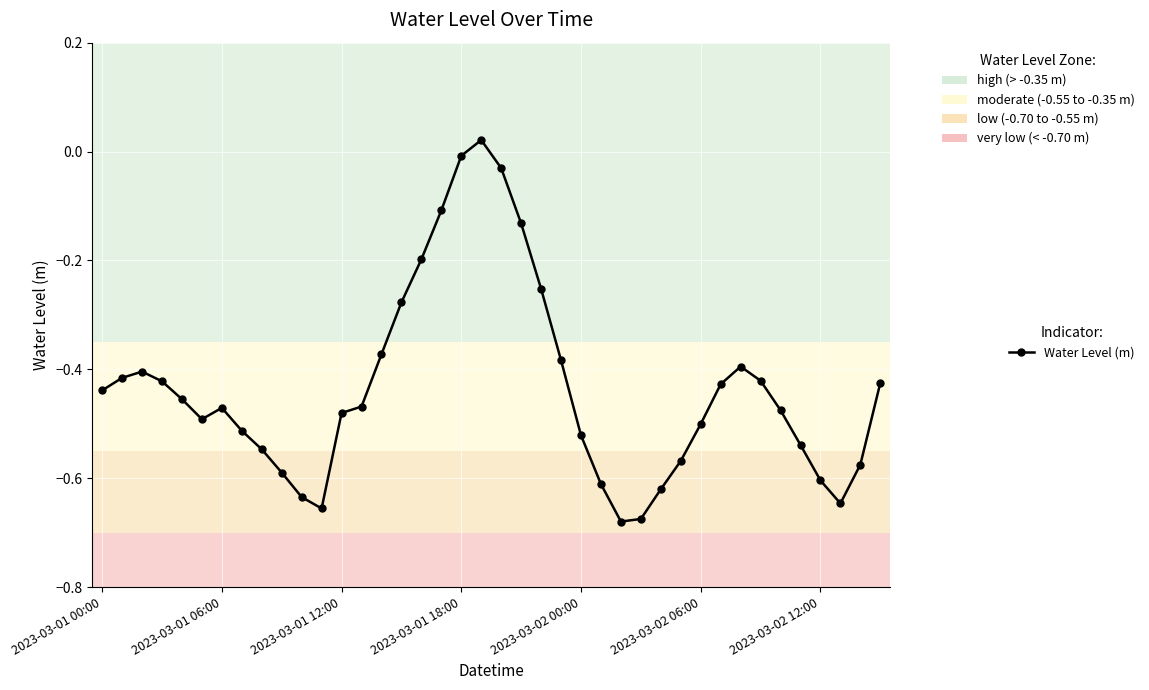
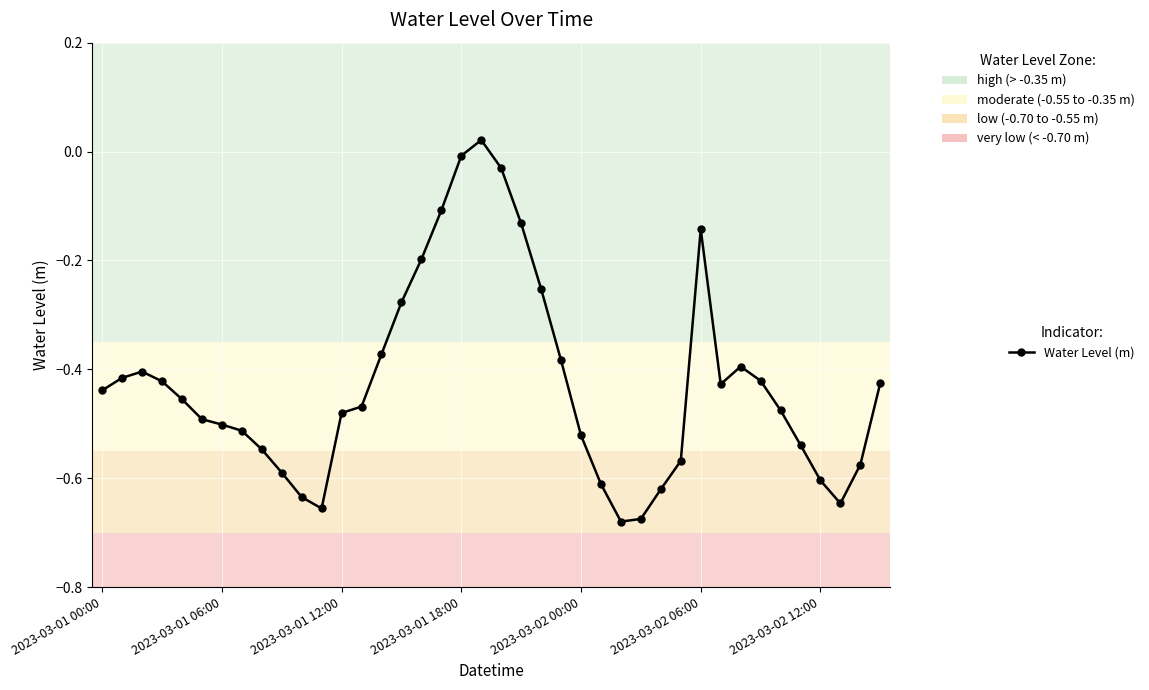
  {
    "2023-03-01 00:00": -0.44,
-   "2023-03-01 06:00": -0.47,
+   "2023-03-01 06:00": -0.50,
    "2023-03-01 12:00": -0.48,
    "2023-03-01 18:00": -0.01,
    "2023-03-02 00:00": -0.52,
-   "2023-03-02 06:00": -0.50,
+   "2023-03-02 06:00": -0.14,
    "2023-03-02 12:00": -0.60
  }
